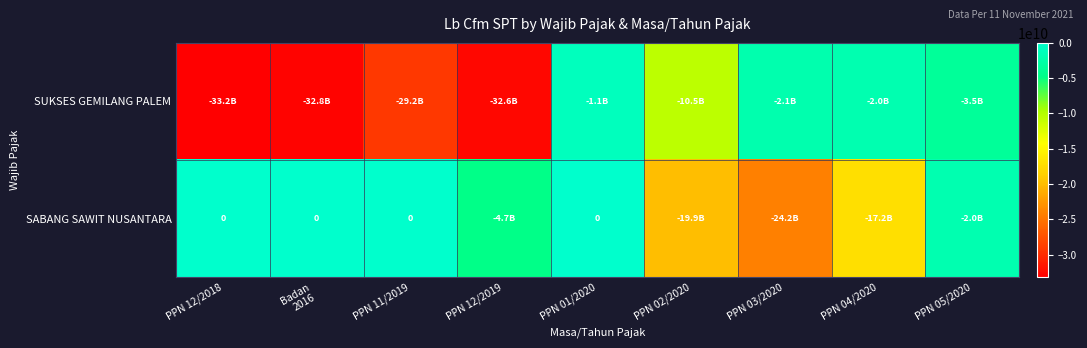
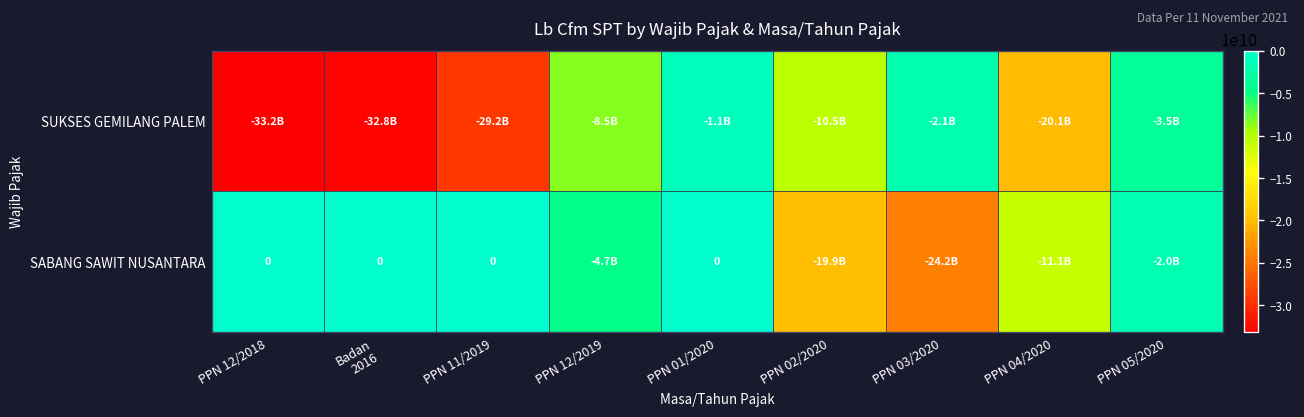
  {
    "SUKSES GEMILANG PALEM": {
      "PPN 12/2018": "-33.2B",
      "Badan 2016": "-32.8B",
      "PPN 11/2019": "-29.2B",
-     "PPN 12/2019": "-32.6B",
+     "PPN 12/2019": "-8.5B",
      "PPN 01/2020": "-1.1B",
      "PPN 02/2020": "-10.5B",
      "PPN 03/2020": "-2.1B",
-     "PPN 04/2020": "-2.0B",
+     "PPN 04/2020": "-20.1B",
      "PPN 05/2020": "-3.5B"
    },
    "SABANG SAWIT NUSANTARA": {
      "PPN 12/2018": "0",
      "Badan 2016": "0",
      "PPN 11/2019": "0",
      "PPN 12/2019": "-4.7B",
      "PPN 01/2020": "0",
      "PPN 02/2020": "-19.9B",
      "PPN 03/2020": "-24.2B",
-     "PPN 04/2020": "-17.2B",
+     "PPN 04/2020": "-11.1B",
      "PPN 05/2020": "-2.0B"
    }
  }
